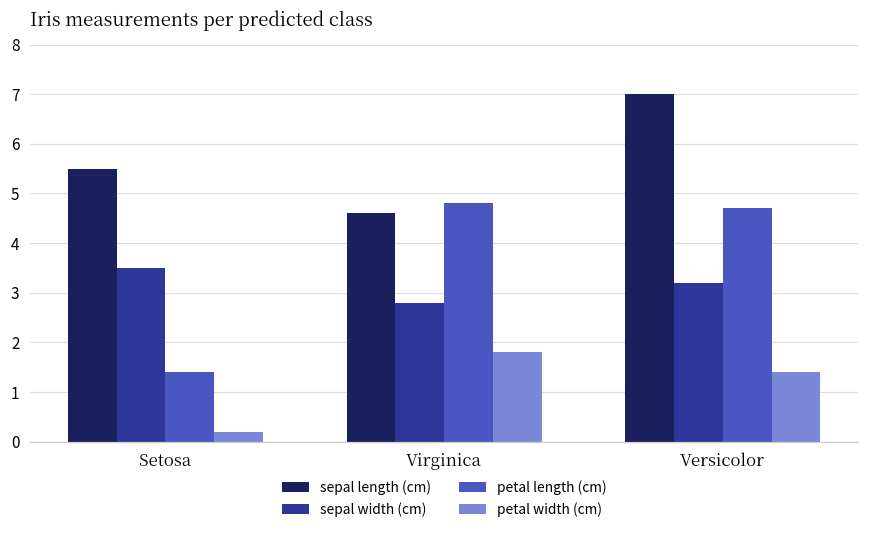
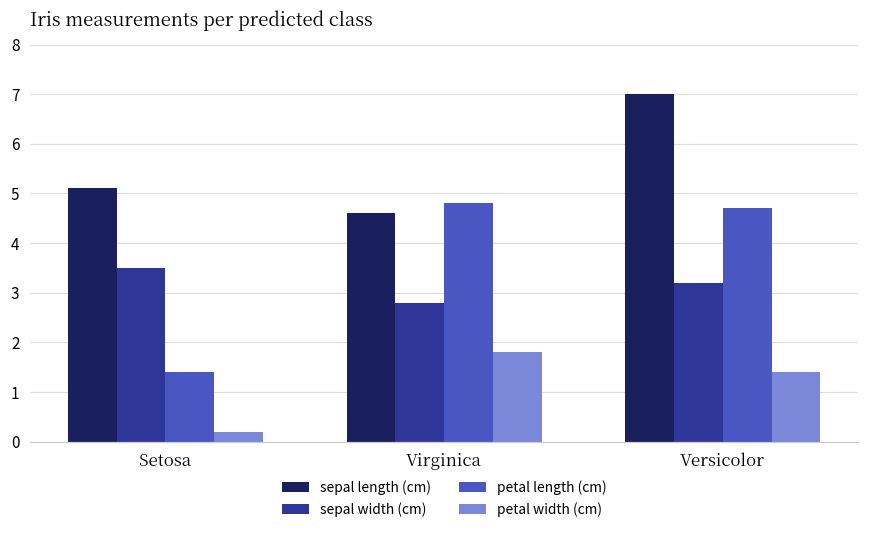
  {
    "sepal length (cm)": {
-     "Setosa": 5.5,
+     "Setosa": 5.1,
      "Virginica": 4.6,
      "Versicolor": 7.0
    },
    "petal width (cm)": {
      "Setosa": 0.2,
      "Virginica": 1.8,
      "Versicolor": 1.4
    }
  }
